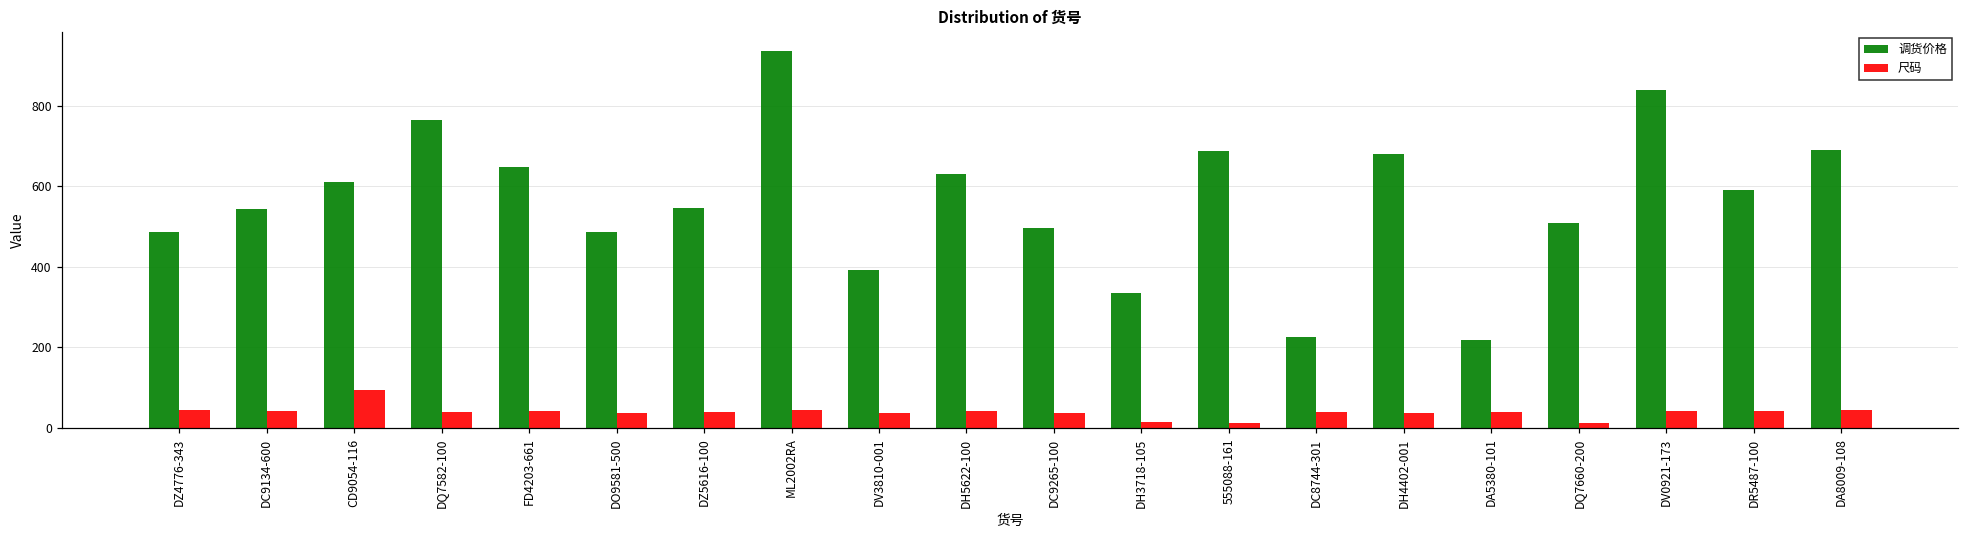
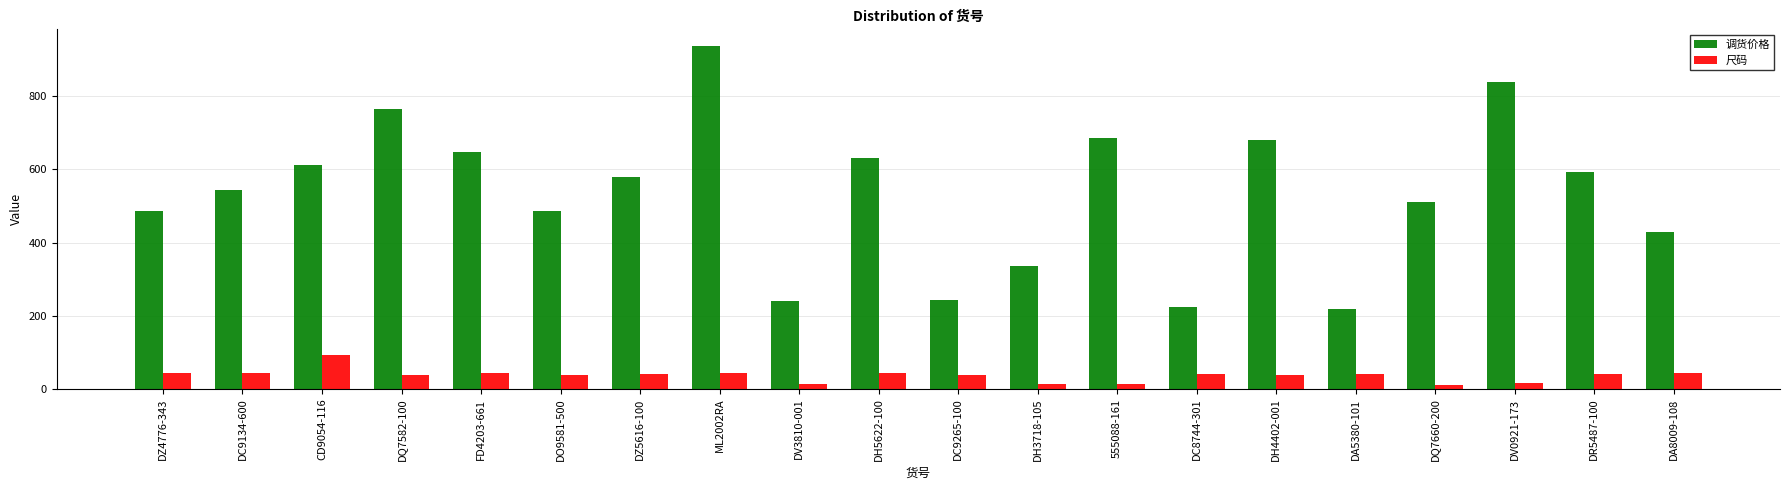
  {
    "调货价格": {
      "DZ4776-343": 490,
      "DC9134-600": 540,
      "CD9054-116": 610,
      "DQ7582-100": 760,
      "FD4203-661": 650,
      "DO9581-500": 490,
-     "DZ5616-100": 550,
+     "DZ5616-100": 580,
      "ML2002RA": 940,
-     "DV3810-001": 390,
+     "DV3810-001": 240,
      "DH5622-100": 630,
-     "DC9265-100": 500,
+     "DC9265-100": 240,
      "DH3718-105": 340,
      "555088-161": 690,
      "DC8744-301": 230,
      "DH4402-001": 680,
      "DA5380-101": 220,
      "DQ7660-200": 510,
      "DV0921-173": 840,
      "DR5487-100": 590,
-     "DA8009-108": 690
+     "DA8009-108": 430
    },
    "尺码": {
      "DZ4776-343": 40,
      "DC9134-600": 40,
      "CD9054-116": 90,
      "DQ7582-100": 40,
      "FD4203-661": 40,
      "DO9581-500": 40,
      "DZ5616-100": 40,
      "ML2002RA": 40,
-     "DV3810-001": 40,
+     "DV3810-001": 10,
      "DH5622-100": 40,
      "DC9265-100": 40,
      "DH3718-105": 10,
      "555088-161": 10,
      "DC8744-301": 40,
      "DH4402-001": 40,
      "DA5380-101": 40,
      "DQ7660-200": 10,
-     "DV0921-173": 40,
+     "DV0921-173": 20,
      "DR5487-100": 40,
      "DA8009-108": 40
    }
  }
